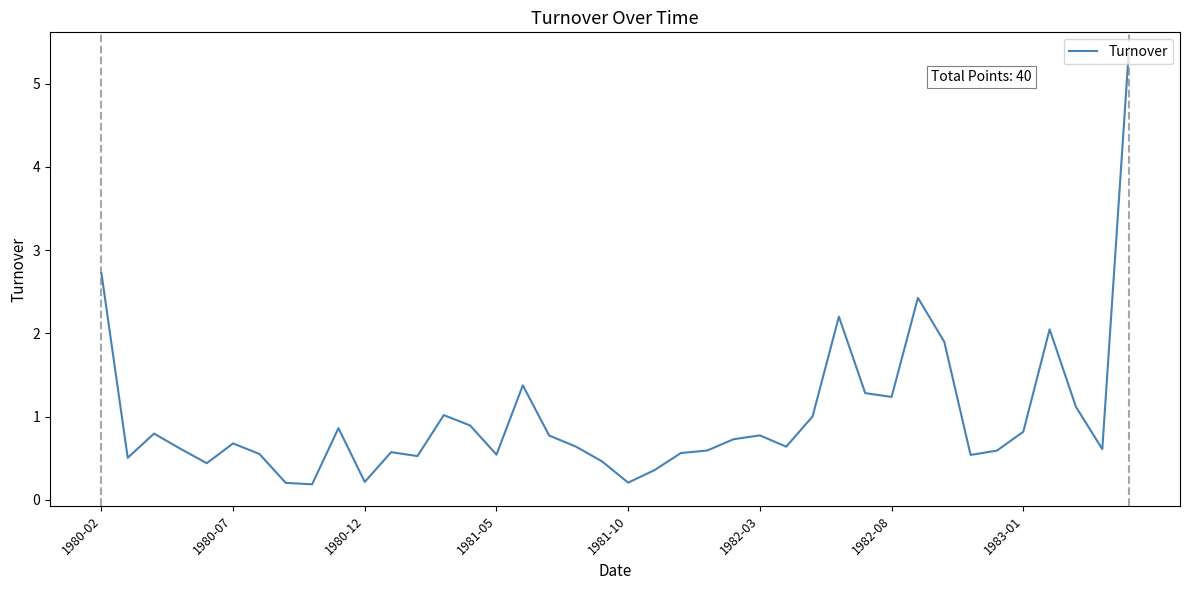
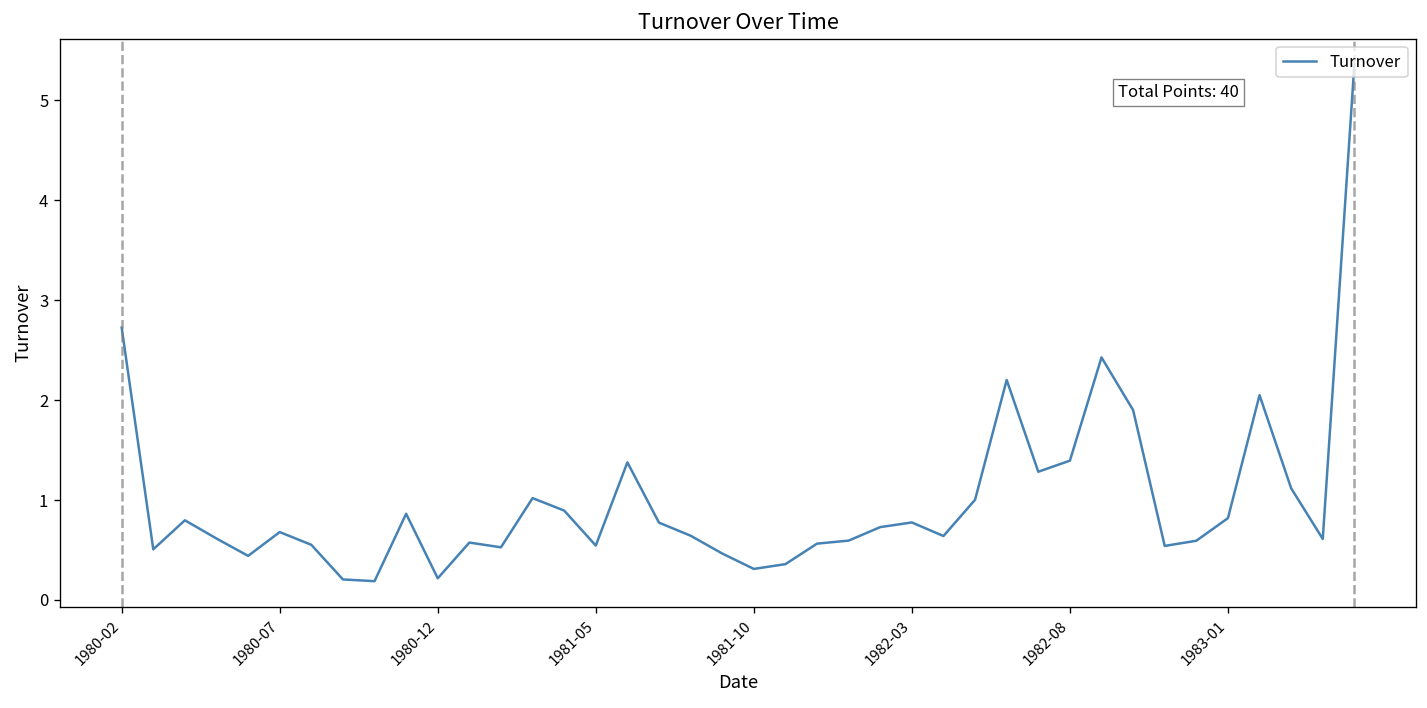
  {
    "1980-02": 2.7,
    "1980-07": 0.7,
    "1980-12": 0.2,
    "1981-05": 0.5,
-   "1981-10": 0.2,
+   "1981-10": 0.3,
    "1982-03": 0.8,
-   "1982-08": 1.2,
+   "1982-08": 1.4,
    "1983-01": 0.8
  }
